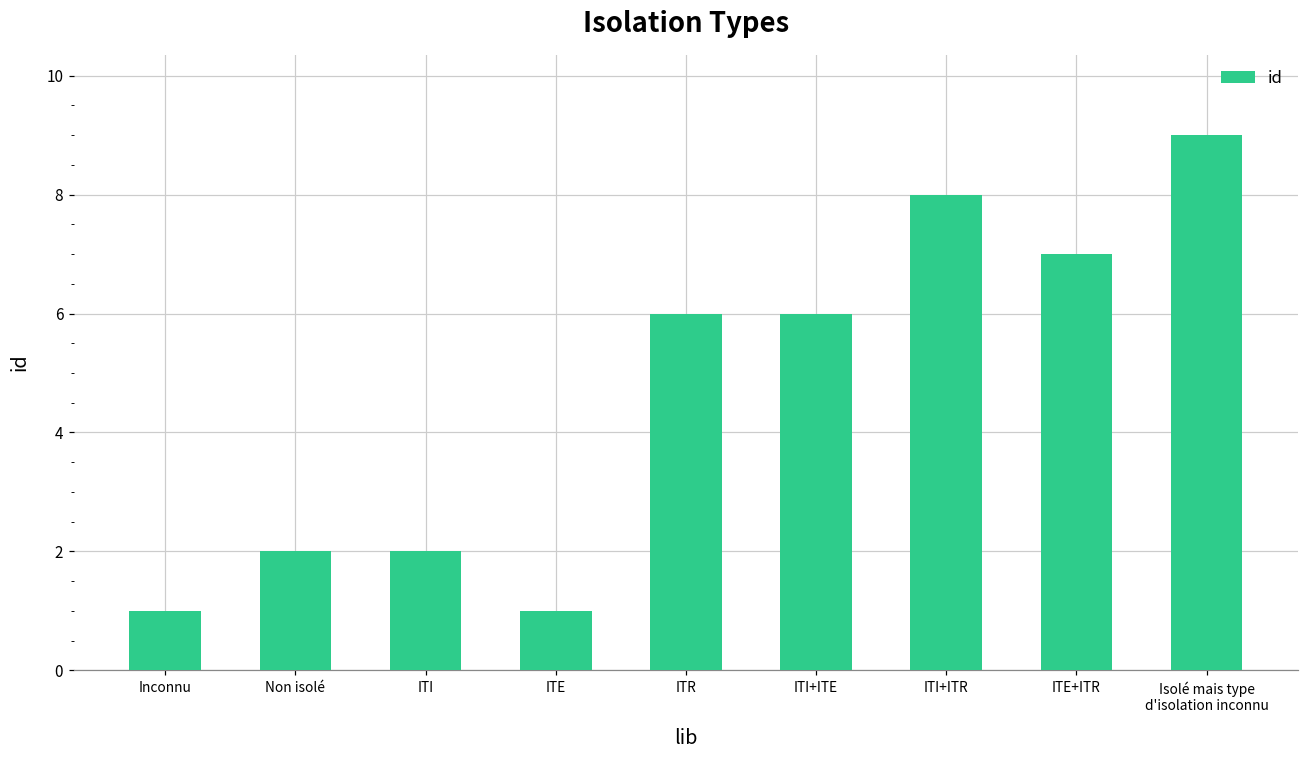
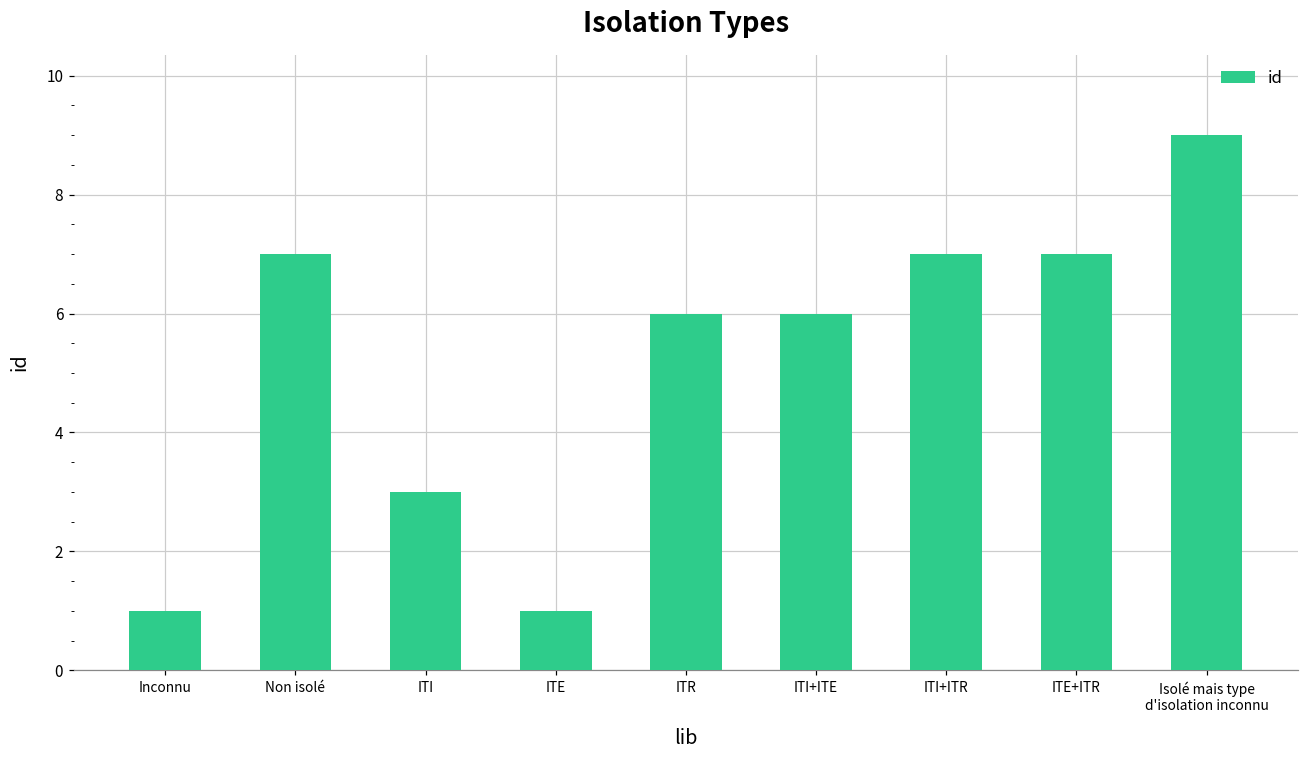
  {
    "Inconnu": 1,
-   "Non isolé": 2,
-   "ITI": 2,
+   "Non isolé": 7,
+   "ITI": 3,
    "ITE": 1,
    "ITR": 6,
    "ITI+ITE": 6,
-   "ITI+ITR": 8,
+   "ITI+ITR": 7,
    "ITE+ITR": 7,
    "Isolé mais type d'isolation inconnu": 9
  }
